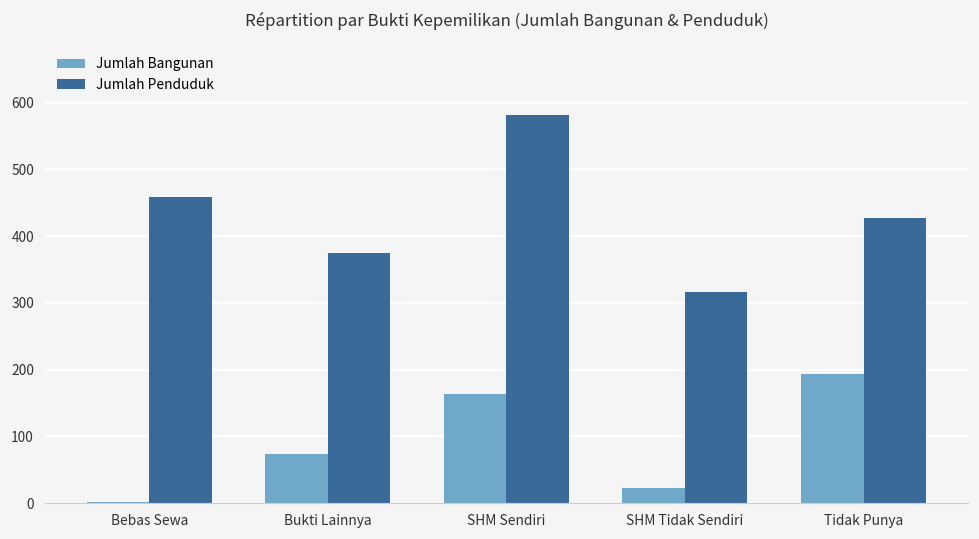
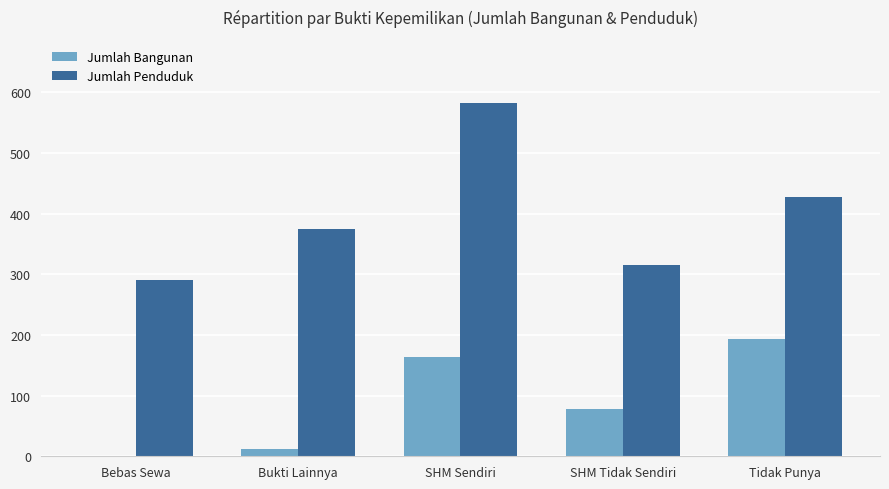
  {
    "Jumlah Bangunan": {
-     "Bukti Lainnya": 70,
+     "Bukti Lainnya": 10,
      "SHM Sendiri": 160,
-     "SHM Tidak Sendiri": 20,
+     "SHM Tidak Sendiri": 80,
      "Tidak Punya": 190
    },
    "Jumlah Penduduk": {
-     "Bebas Sewa": 460,
+     "Bebas Sewa": 290,
      "Bukti Lainnya": 380,
      "SHM Sendiri": 580,
      "SHM Tidak Sendiri": 320,
      "Tidak Punya": 430
    }
  }
